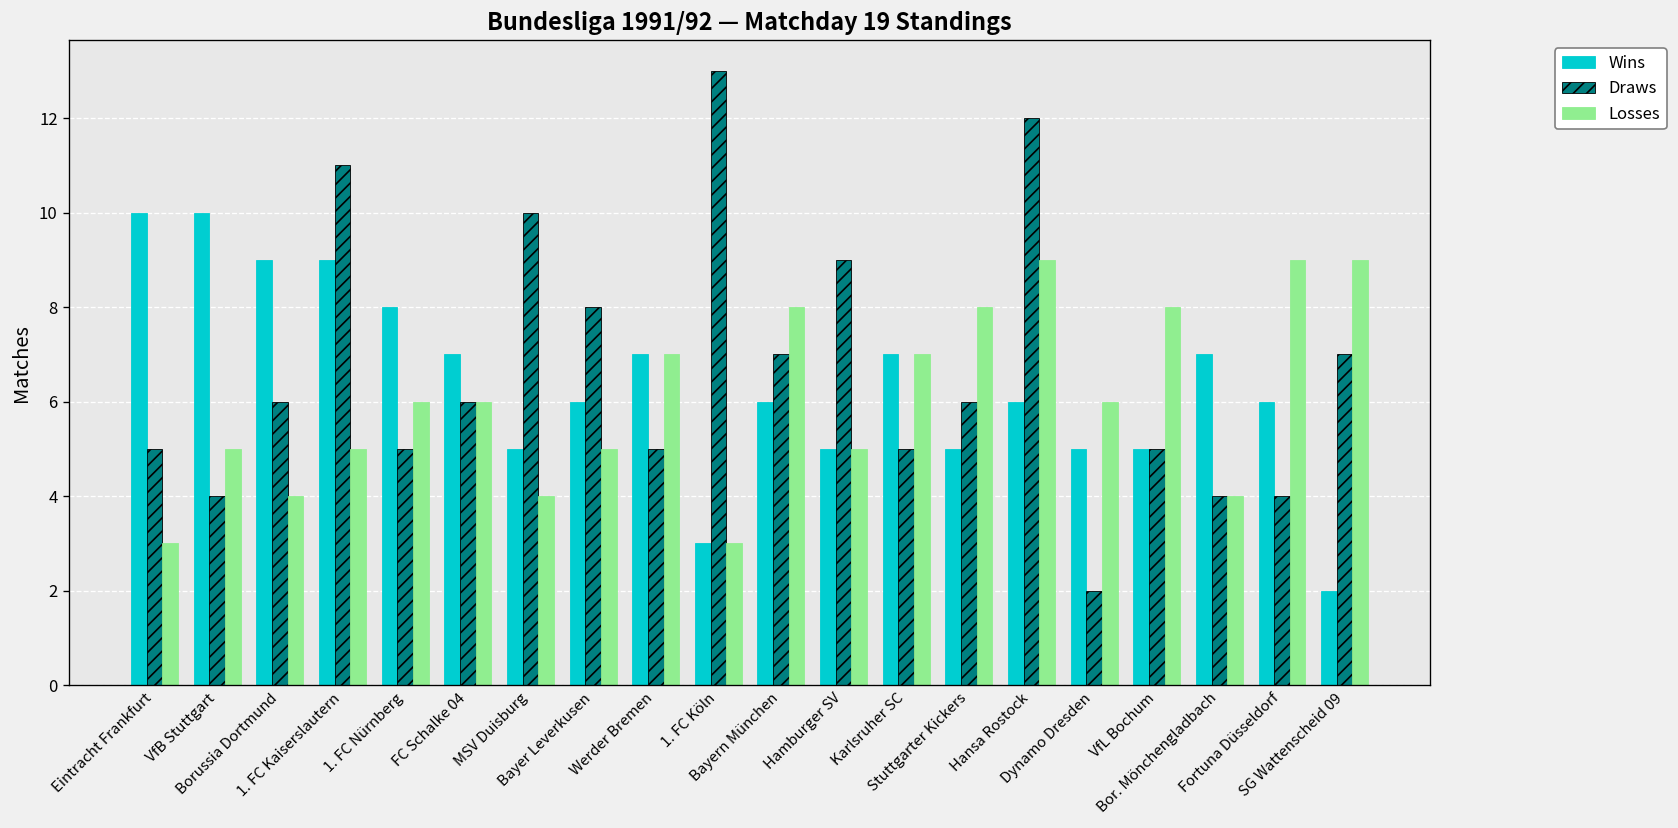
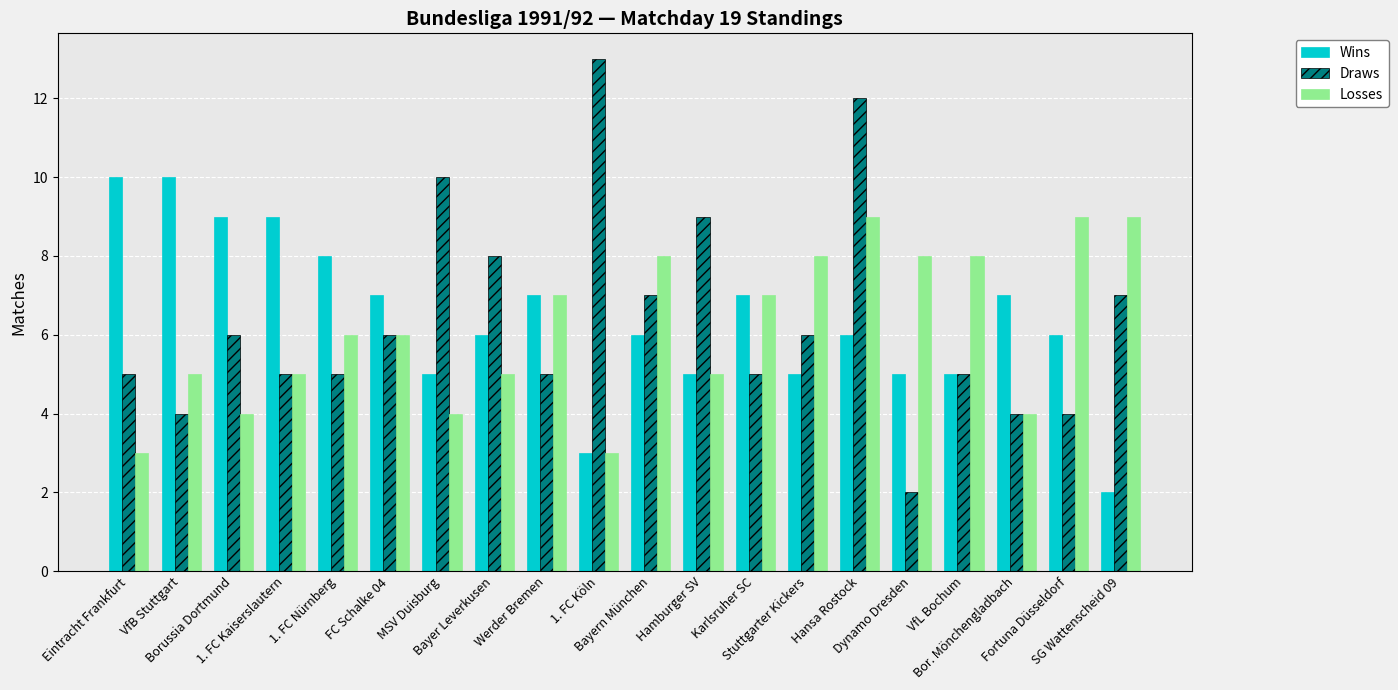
  {
    "Wins": {
      "Eintracht Frankfurt": 10,
      "VfB Stuttgart": 10,
      "Borussia Dortmund": 9,
      "1. FC Kaiserslautern": 9,
      "1. FC Nürnberg": 8,
      "FC Schalke 04": 7,
      "MSV Duisburg": 5,
      "Bayer Leverkusen": 6,
      "Werder Bremen": 7,
      "1. FC Köln": 3,
      "Bayern München": 6,
      "Hamburger SV": 5,
      "Karlsruher SC": 7,
      "Stuttgarter Kickers": 5,
      "Hansa Rostock": 6,
      "Dynamo Dresden": 5,
      "VfL Bochum": 5,
      "Bor. Mönchengladbach": 7,
      "Fortuna Düsseldorf": 6,
      "SG Wattenscheid 09": 2
    },
    "Draws": {
      "Eintracht Frankfurt": 5,
      "VfB Stuttgart": 4,
      "Borussia Dortmund": 6,
-     "1. FC Kaiserslautern": 11,
+     "1. FC Kaiserslautern": 5,
      "1. FC Nürnberg": 5,
      "FC Schalke 04": 6,
      "MSV Duisburg": 10,
      "Bayer Leverkusen": 8,
      "Werder Bremen": 5,
      "1. FC Köln": 13,
      "Bayern München": 7,
      "Hamburger SV": 9,
      "Karlsruher SC": 5,
      "Stuttgarter Kickers": 6,
      "Hansa Rostock": 12,
      "Dynamo Dresden": 2,
      "VfL Bochum": 5,
      "Bor. Mönchengladbach": 4,
      "Fortuna Düsseldorf": 4,
      "SG Wattenscheid 09": 7
    },
    "Losses": {
      "Eintracht Frankfurt": 3,
      "VfB Stuttgart": 5,
      "Borussia Dortmund": 4,
      "1. FC Kaiserslautern": 5,
      "1. FC Nürnberg": 6,
      "FC Schalke 04": 6,
      "MSV Duisburg": 4,
      "Bayer Leverkusen": 5,
      "Werder Bremen": 7,
      "1. FC Köln": 3,
      "Bayern München": 8,
      "Hamburger SV": 5,
      "Karlsruher SC": 7,
      "Stuttgarter Kickers": 8,
      "Hansa Rostock": 9,
-     "Dynamo Dresden": 6,
+     "Dynamo Dresden": 8,
      "VfL Bochum": 8,
      "Bor. Mönchengladbach": 4,
      "Fortuna Düsseldorf": 9,
      "SG Wattenscheid 09": 9
    }
  }
